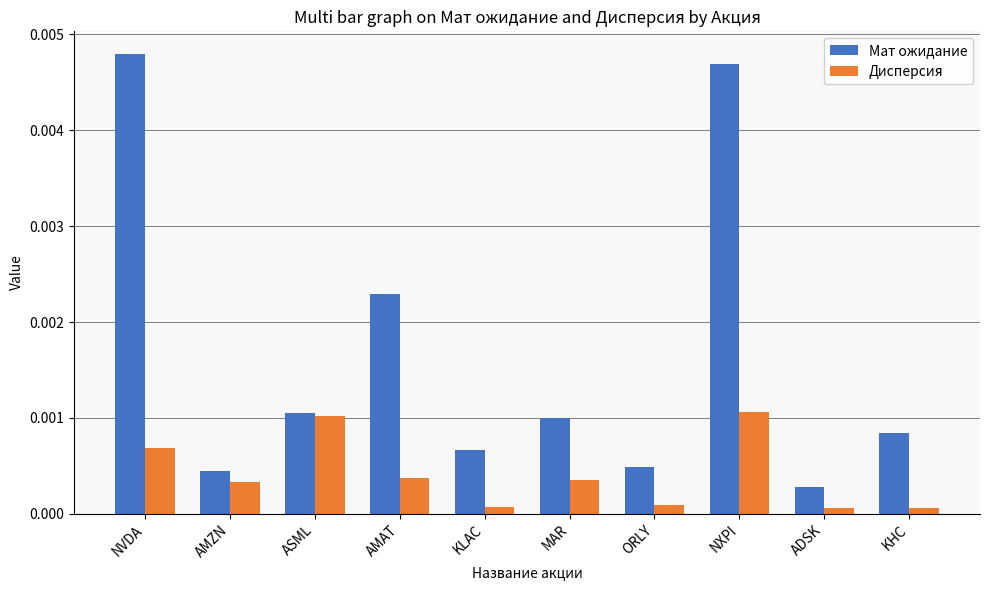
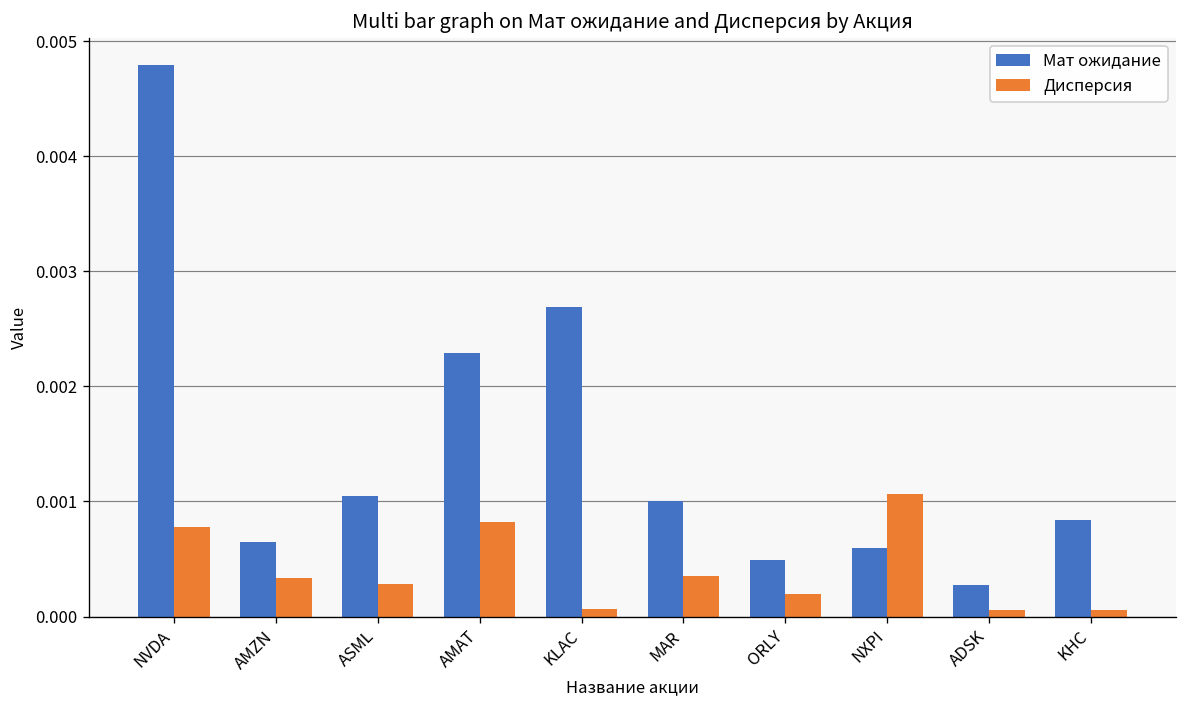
  {
    "Мат ожидание": {
      "NVDA": 0.0048,
-     "AMZN": 0.0004,
+     "AMZN": 0.0006,
      "ASML": 0.0010,
      "AMAT": 0.0023,
-     "KLAC": 0.0007,
+     "KLAC": 0.0027,
      "MAR": 0.0010,
      "ORLY": 0.0005,
-     "NXPI": 0.0047,
+     "NXPI": 0.0006,
      "ADSK": 0.0003,
      "KHC": 0.0008
    },
    "Дисперсия": {
-     "NVDA": 0.0007,
+     "NVDA": 0.0008,
      "AMZN": 0.0003,
-     "ASML": 0.0010,
-     "AMAT": 0.0004,
+     "ASML": 0.0003,
+     "AMAT": 0.0008,
      "KLAC": 0.0001,
      "MAR": 0.0003,
-     "ORLY": 0.0001,
+     "ORLY": 0.0002,
      "NXPI": 0.0011,
      "ADSK": 0.0001,
      "KHC": 0.0001
    }
  }
